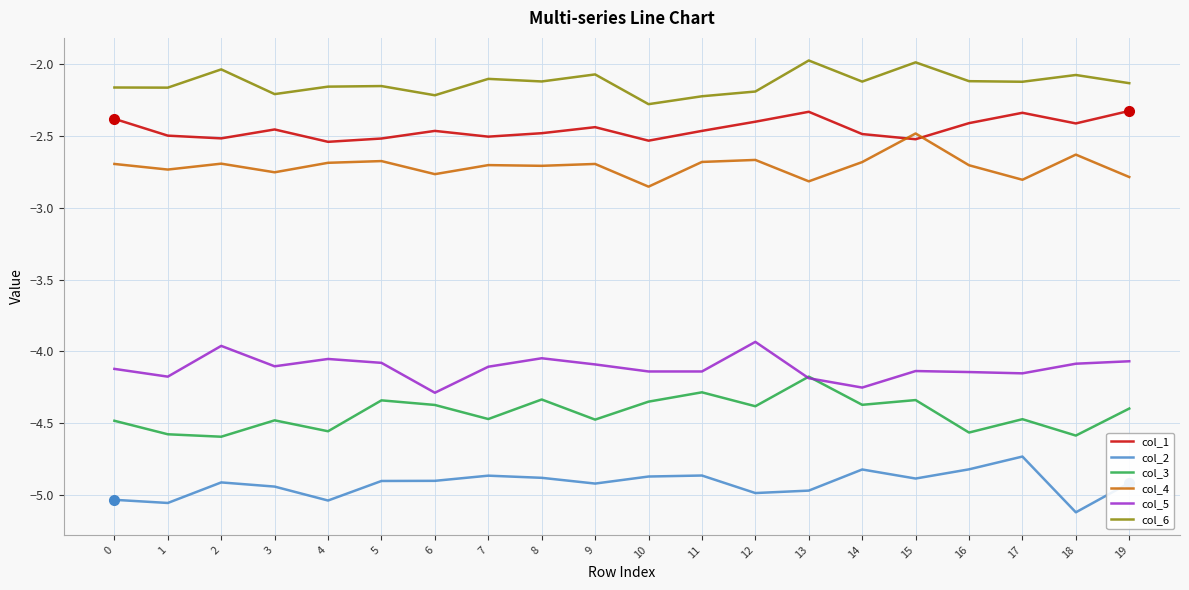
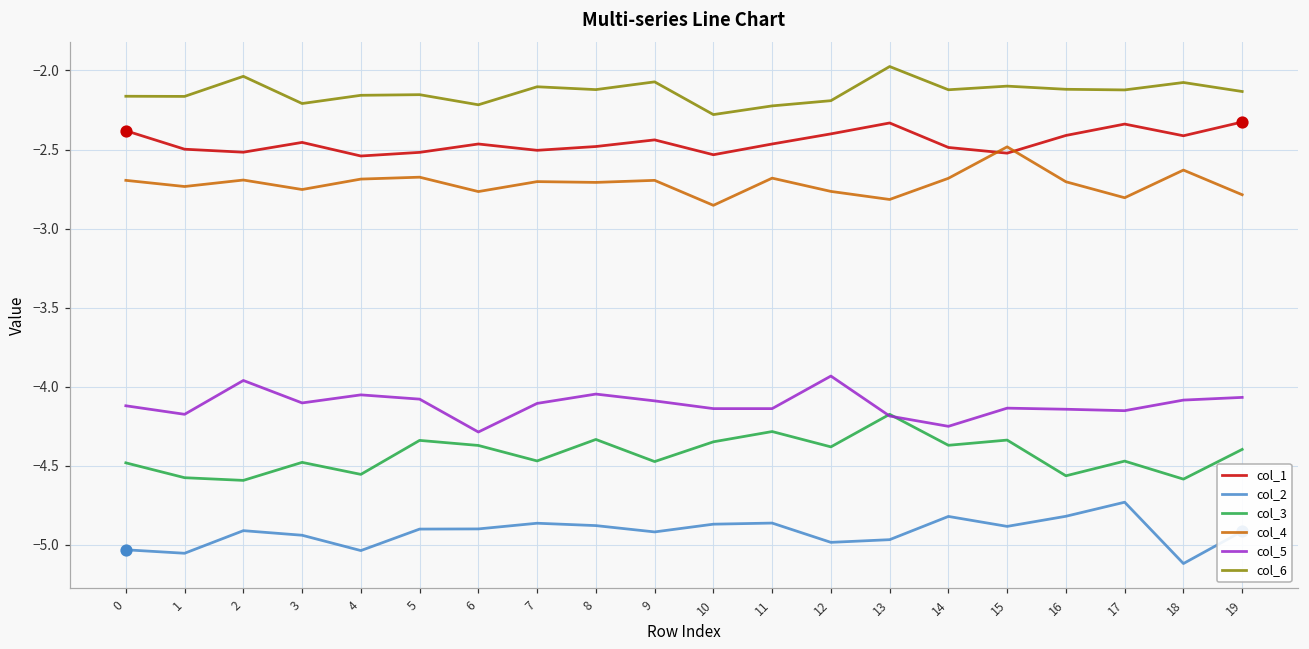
  {
    "col_3": {
      "0": -4.48,
      "1": -4.58,
      "2": -4.59,
      "3": -4.48,
      "4": -4.56,
      "5": -4.34,
      "6": -4.37,
      "7": -4.47,
      "8": -4.33,
      "9": -4.47,
      "10": -4.35,
      "11": -4.28,
      "12": -4.38,
      "14": -4.37,
      "15": -4.34,
      "16": -4.56,
      "17": -4.47,
      "18": -4.59,
      "19": -4.40
    },
    "col_4": {
      "0": -2.70,
      "1": -2.73,
      "2": -2.69,
      "3": -2.75,
      "4": -2.69,
      "5": -2.68,
      "6": -2.77,
      "7": -2.70,
      "8": -2.71,
      "9": -2.70,
      "10": -2.85,
      "11": -2.68,
-     "12": -2.67,
+     "12": -2.77,
      "13": -2.82,
      "14": -2.68,
      "15": -2.48,
      "16": -2.70,
      "17": -2.81,
      "18": -2.63,
      "19": -2.79
    },
    "col_5": {
      "0": -4.12,
      "1": -4.18,
      "2": -3.96,
      "3": -4.10,
      "4": -4.05,
      "5": -4.08,
      "6": -4.29,
      "7": -4.11,
      "8": -4.05,
      "9": -4.09,
      "10": -4.14,
      "11": -4.14,
      "12": -3.93,
      "14": -4.25,
      "15": -4.14,
      "16": -4.14,
      "17": -4.15,
      "18": -4.09,
      "19": -4.07
    },
    "col_6": {
      "0": -2.16,
      "1": -2.16,
      "2": -2.04,
      "3": -2.21,
      "4": -2.16,
      "5": -2.15,
      "6": -2.22,
      "7": -2.10,
      "8": -2.12,
      "9": -2.07,
      "10": -2.28,
      "11": -2.22,
      "12": -2.19,
      "13": -1.98,
      "14": -2.12,
-     "15": -1.99,
+     "15": -2.10,
      "16": -2.12,
      "17": -2.12,
      "18": -2.08,
      "19": -2.13
    }
  }
